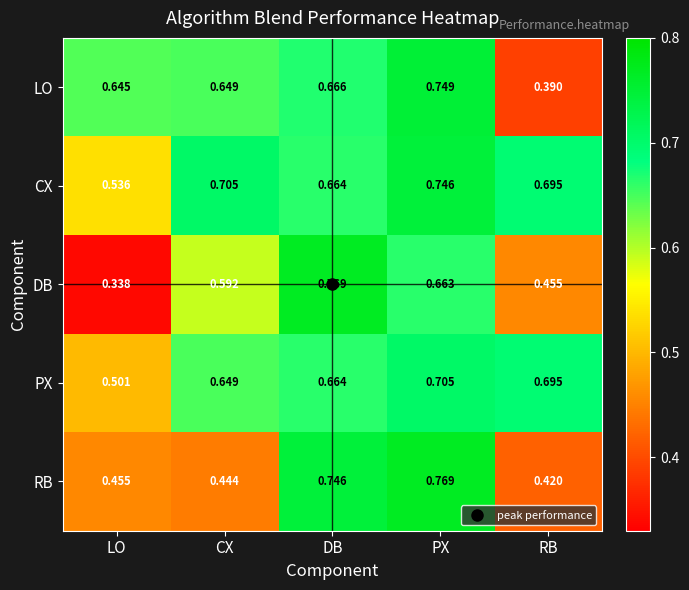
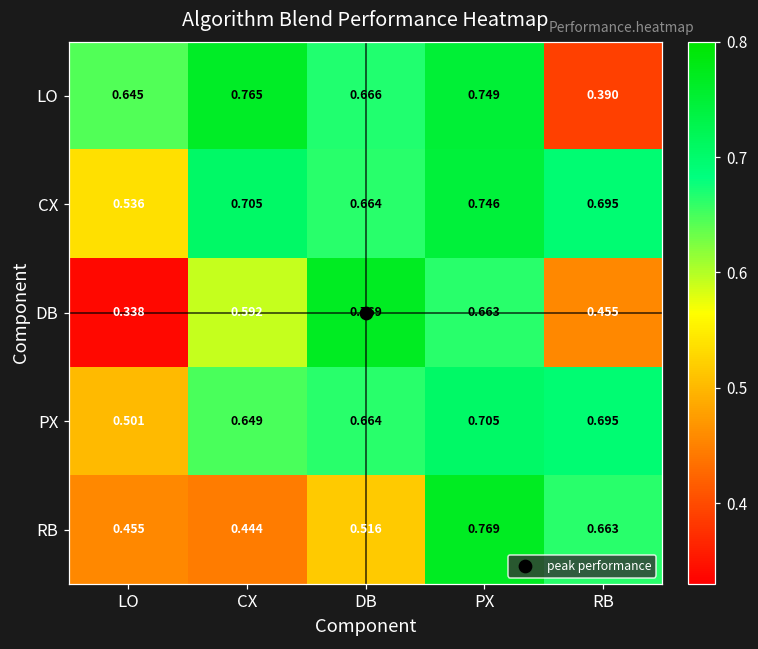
  {
    "LO": {
      "LO": 0.645,
-     "CX": 0.649,
+     "CX": 0.765,
      "DB": 0.666,
      "PX": 0.749,
      "RB": 0.390
    },
    "CX": {
      "LO": 0.536,
      "CX": 0.705,
      "DB": 0.664,
      "PX": 0.746,
      "RB": 0.695
    },
    "DB": {
      "LO": 0.338,
      "CX": 0.592,
      "PX": 0.663,
      "RB": 0.455
    },
    "PX": {
      "LO": 0.501,
      "CX": 0.649,
      "DB": 0.664,
      "PX": 0.705,
      "RB": 0.695
    },
    "RB": {
      "LO": 0.455,
      "CX": 0.444,
-     "DB": 0.746,
+     "DB": 0.516,
      "PX": 0.769,
-     "RB": 0.420
+     "RB": 0.663
    }
  }
